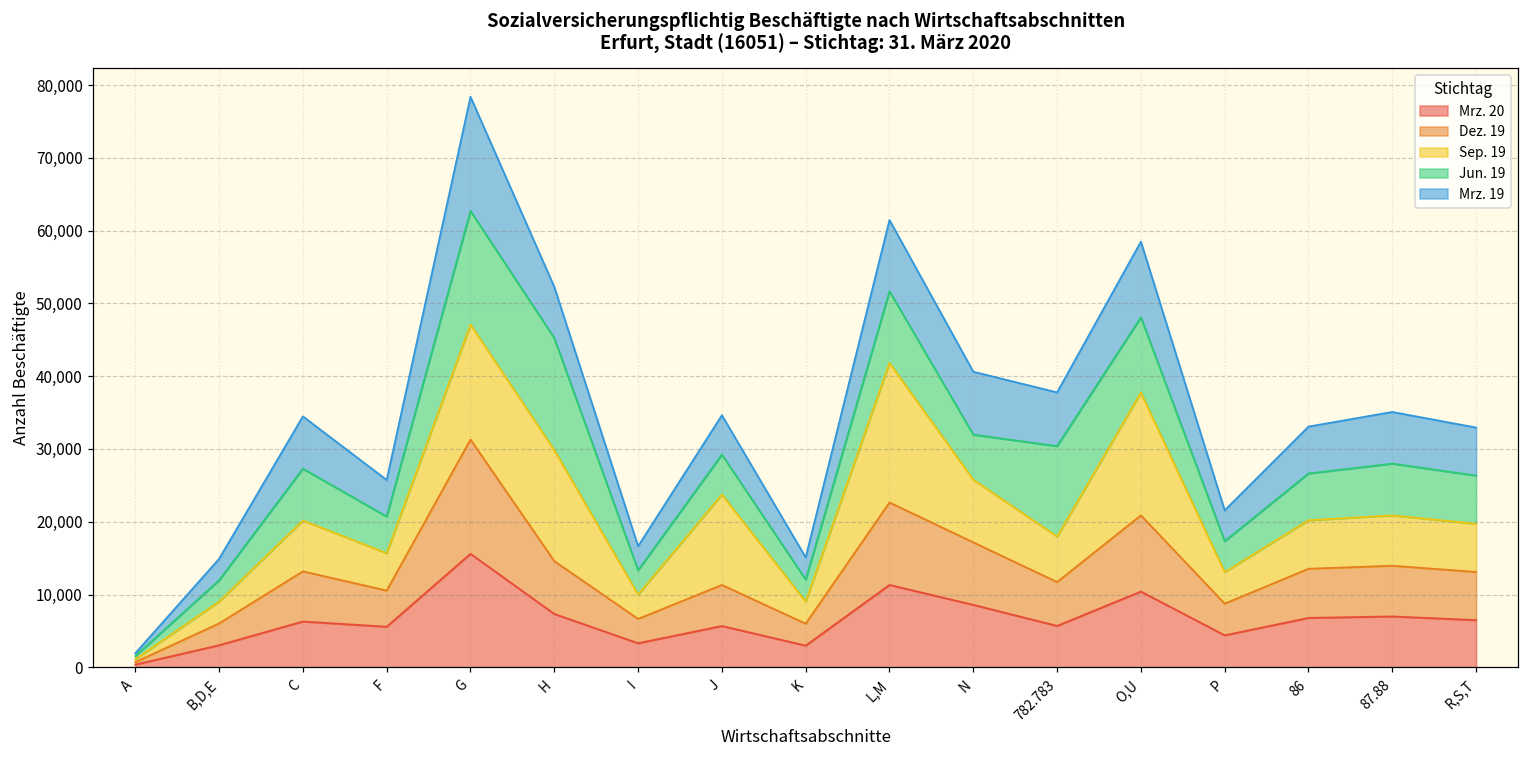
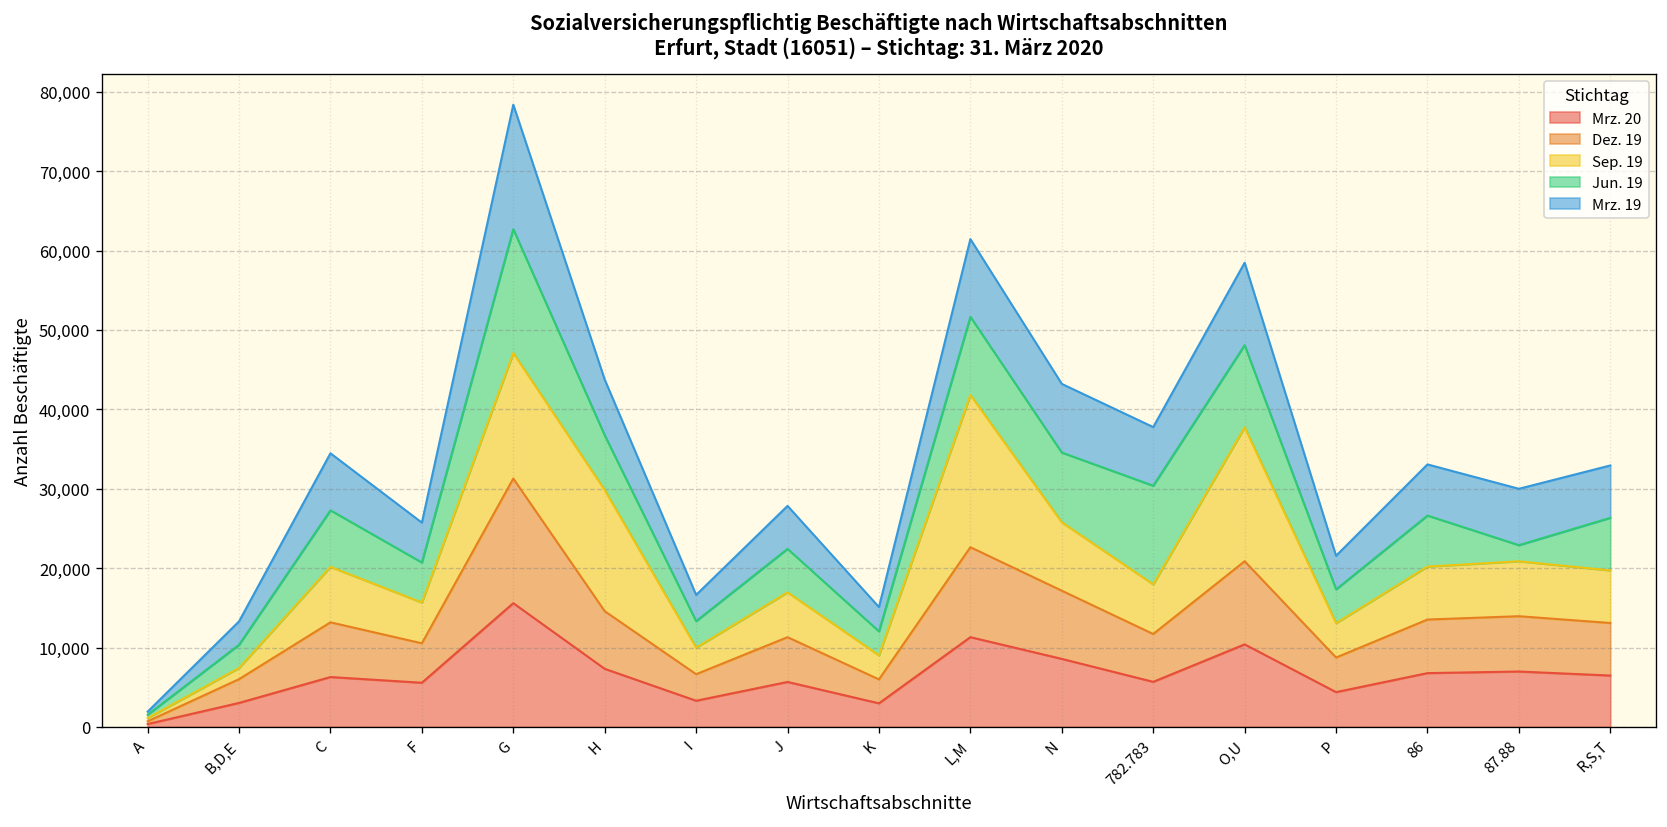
  {
    "Sep. 19": {
      "A": "0",
-     "B,D,E": "3,000",
+     "B,D,E": "1,000",
      "C": "7,000",
      "F": "5,000",
      "G": "16,000",
      "H": "15,000",
      "I": "3,000",
-     "J": "12,000",
+     "J": "6,000",
      "K": "3,000",
      "L,M": "19,000",
      "N": "9,000",
      "782.783": "6,000",
      "O,U": "17,000",
      "P": "4,000",
      "86": "7,000",
      "87.88": "7,000",
      "R,S,T": "7,000"
    },
    "Jun. 19": {
      "A": "0",
      "B,D,E": "3,000",
      "C": "7,000",
      "F": "5,000",
      "G": "16,000",
-     "H": "15,000",
+     "H": "7,000",
      "I": "3,000",
      "J": "5,000",
      "K": "3,000",
      "L,M": "10,000",
-     "N": "6,000",
+     "N": "9,000",
      "782.783": "12,000",
      "O,U": "10,000",
      "P": "4,000",
      "86": "6,000",
-     "87.88": "7,000",
+     "87.88": "2,000",
      "R,S,T": "7,000"
    },
    "Mrz. 19": {
      "A": "0",
      "B,D,E": "3,000",
      "C": "7,000",
      "F": "5,000",
      "G": "16,000",
      "H": "7,000",
      "I": "3,000",
      "J": "5,000",
      "K": "3,000",
      "L,M": "10,000",
      "N": "9,000",
      "782.783": "7,000",
      "O,U": "10,000",
      "P": "4,000",
      "86": "6,000",
      "87.88": "7,000",
      "R,S,T": "7,000"
    }
  }
